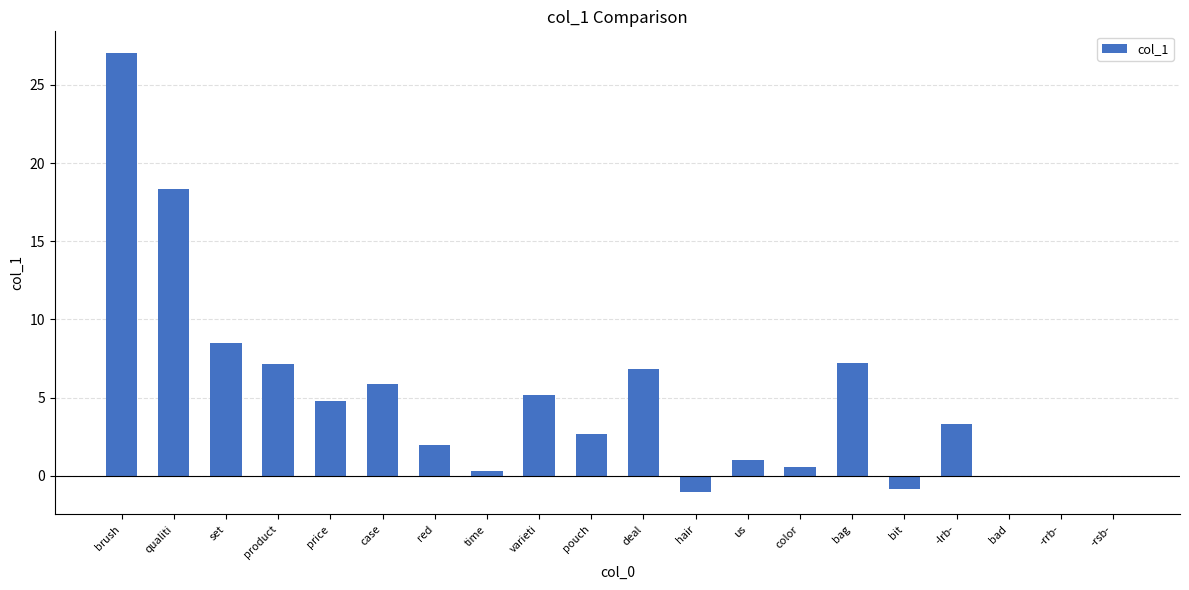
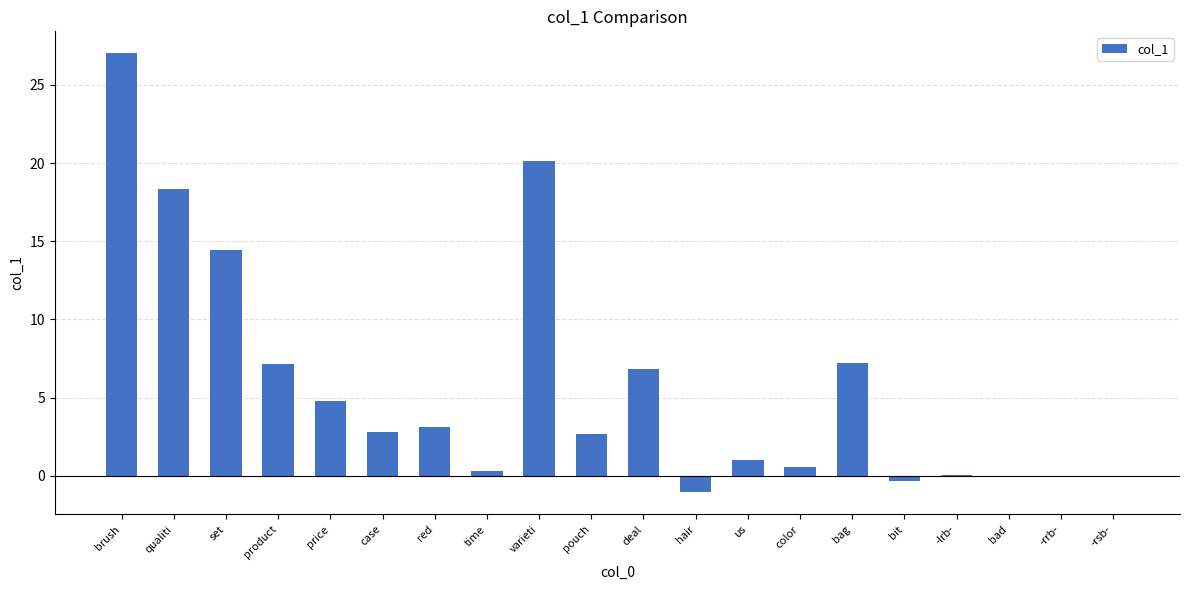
  {
    "brush": 27.0,
    "qualiti": 18.3,
-   "set": 8.5,
+   "set": 14.4,
    "product": 7.1,
    "price": 4.8,
-   "case": 5.9,
-   "red": 2.0,
+   "case": 2.8,
+   "red": 3.1,
    "time": 0.3,
-   "varieti": 5.2,
+   "varieti": 20.1,
    "pouch": 2.7,
    "deal": 6.9,
    "hair": -1.1,
    "us": 1.0,
    "color": 0.6,
    "bag": 7.2,
-   "bit": -0.8,
-   "-lrb-": 3.3,
+   "bit": -0.3,
+   "-lrb-": 0.0,
    "bad": 0.0,
    "-rrb-": 0.0,
    "-rsb-": 0.0
  }
